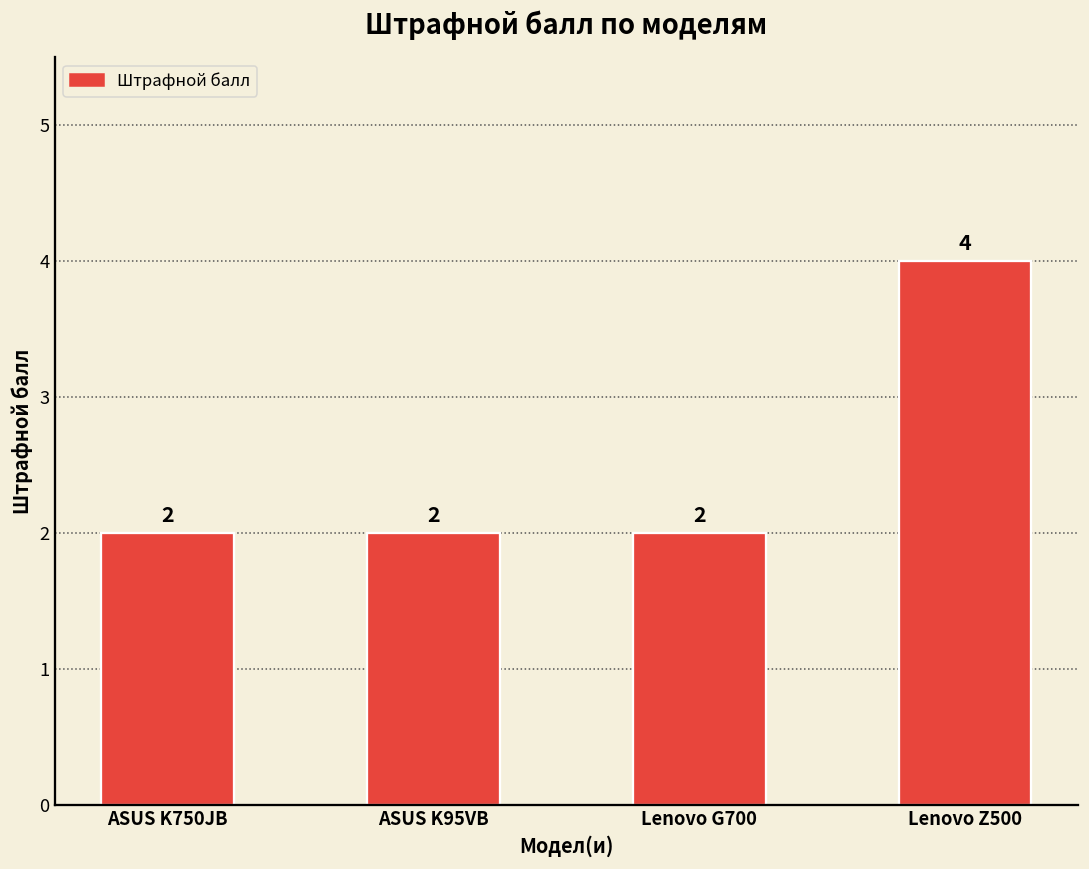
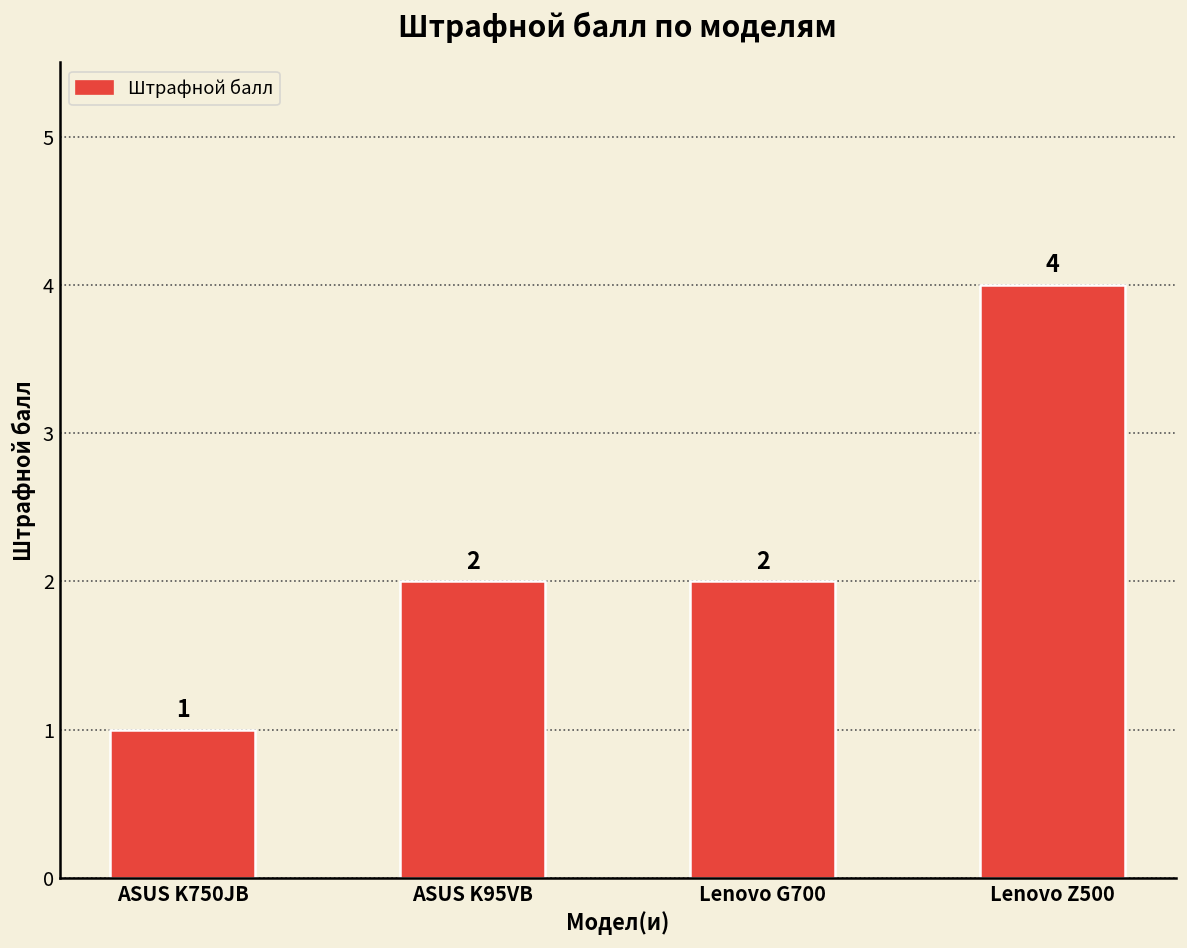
  {
-   "ASUS K750JB": 2,
+   "ASUS K750JB": 1,
    "ASUS K95VB": 2,
    "Lenovo G700": 2,
    "Lenovo Z500": 4
  }
